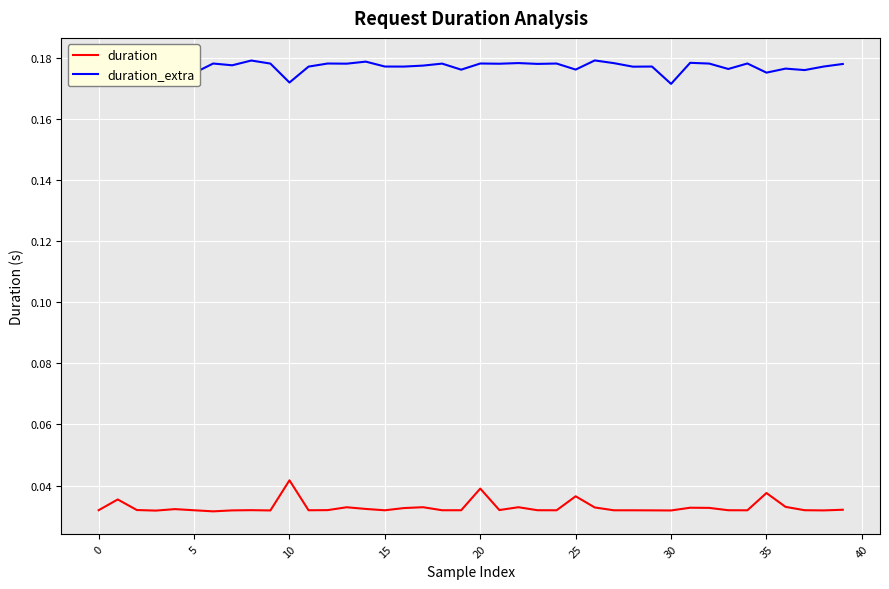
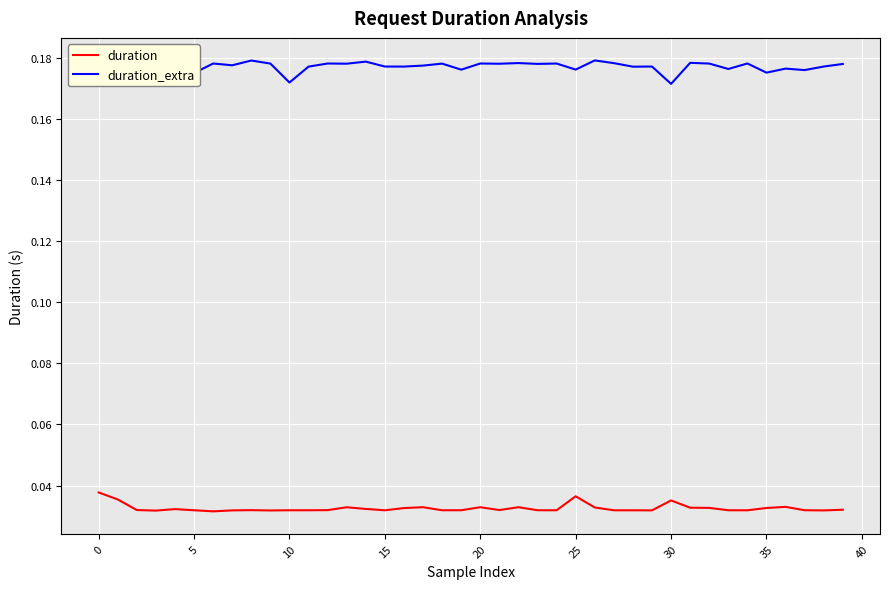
  {
    "duration": {
-     "0": 0.032,
+     "0": 0.038,
      "5": 0.032,
-     "10": 0.042,
+     "10": 0.032,
      "15": 0.032,
-     "20": 0.039,
+     "20": 0.033,
      "25": 0.037,
-     "30": 0.032,
-     "35": 0.038
+     "30": 0.035,
+     "35": 0.033
    },
    "duration_extra": {
      "10": 0.172,
      "15": 0.177,
      "20": 0.178,
      "25": 0.176,
      "30": 0.171,
      "35": 0.175
    }
  }
